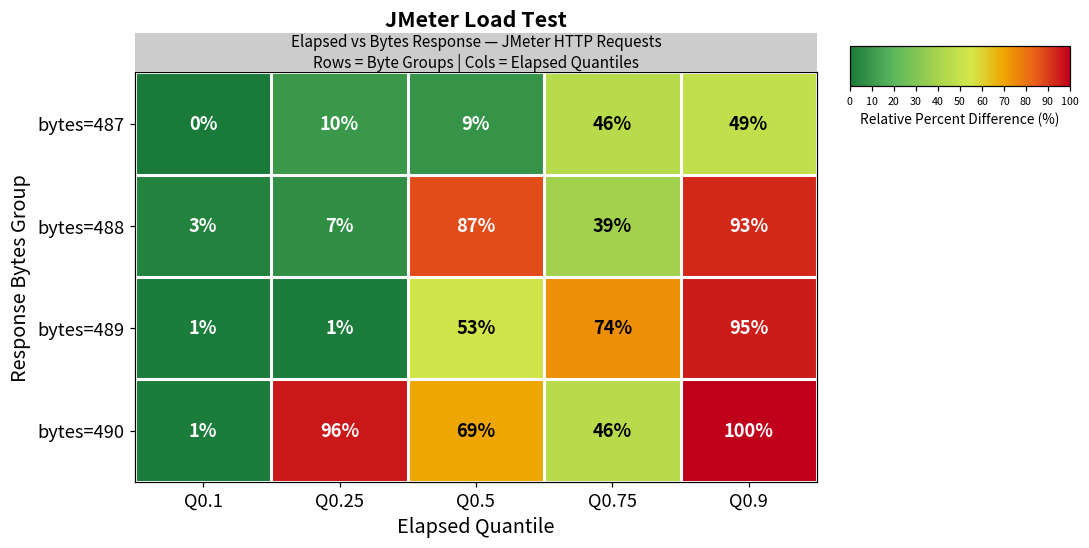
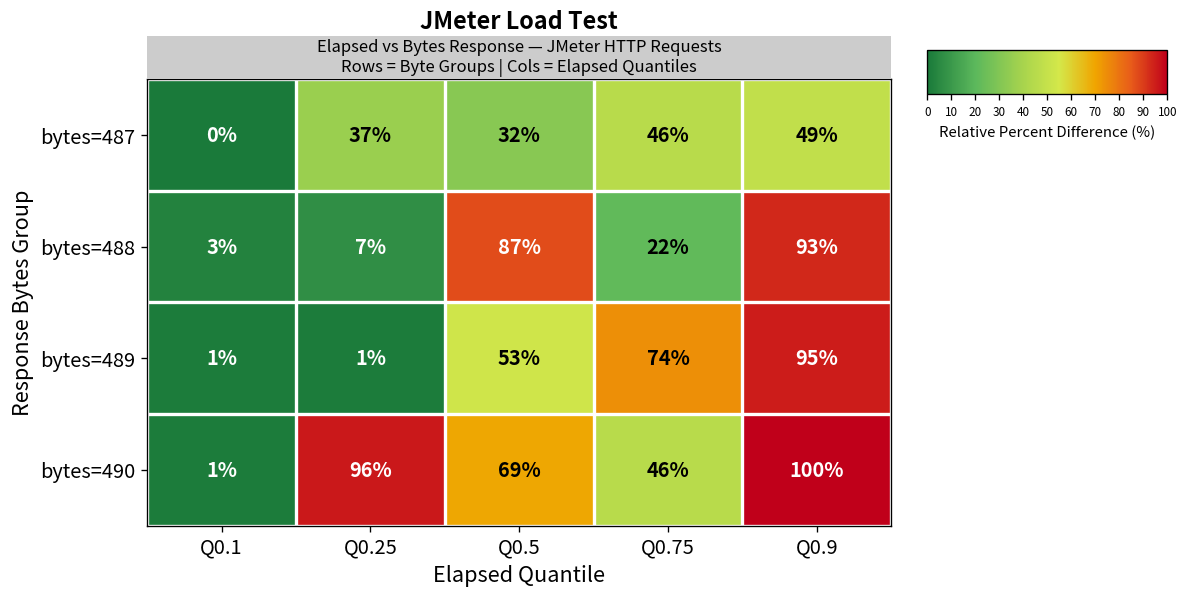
  {
    "bytes=487": {
      "Q0.1": "0%",
-     "Q0.25": "10%",
-     "Q0.5": "9%",
+     "Q0.25": "37%",
+     "Q0.5": "32%",
      "Q0.75": "46%",
      "Q0.9": "49%"
    },
    "bytes=488": {
      "Q0.1": "3%",
      "Q0.25": "7%",
      "Q0.5": "87%",
-     "Q0.75": "39%",
+     "Q0.75": "22%",
      "Q0.9": "93%"
    },
    "bytes=489": {
      "Q0.1": "1%",
      "Q0.25": "1%",
      "Q0.5": "53%",
      "Q0.75": "74%",
      "Q0.9": "95%"
    },
    "bytes=490": {
      "Q0.1": "1%",
      "Q0.25": "96%",
      "Q0.5": "69%",
      "Q0.75": "46%",
      "Q0.9": "100%"
    }
  }
